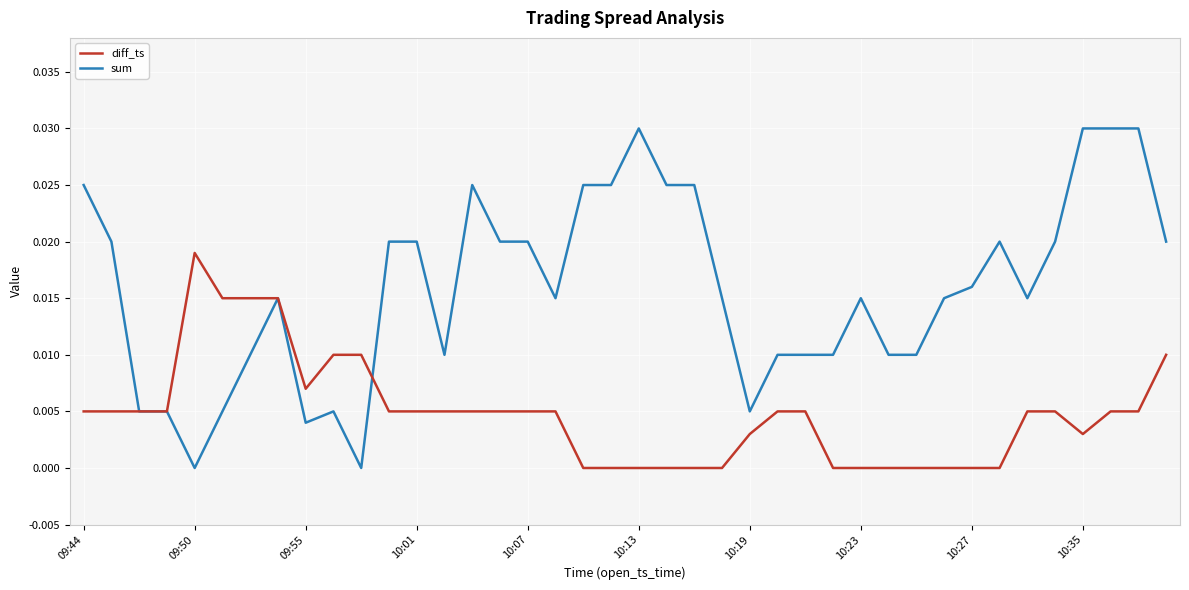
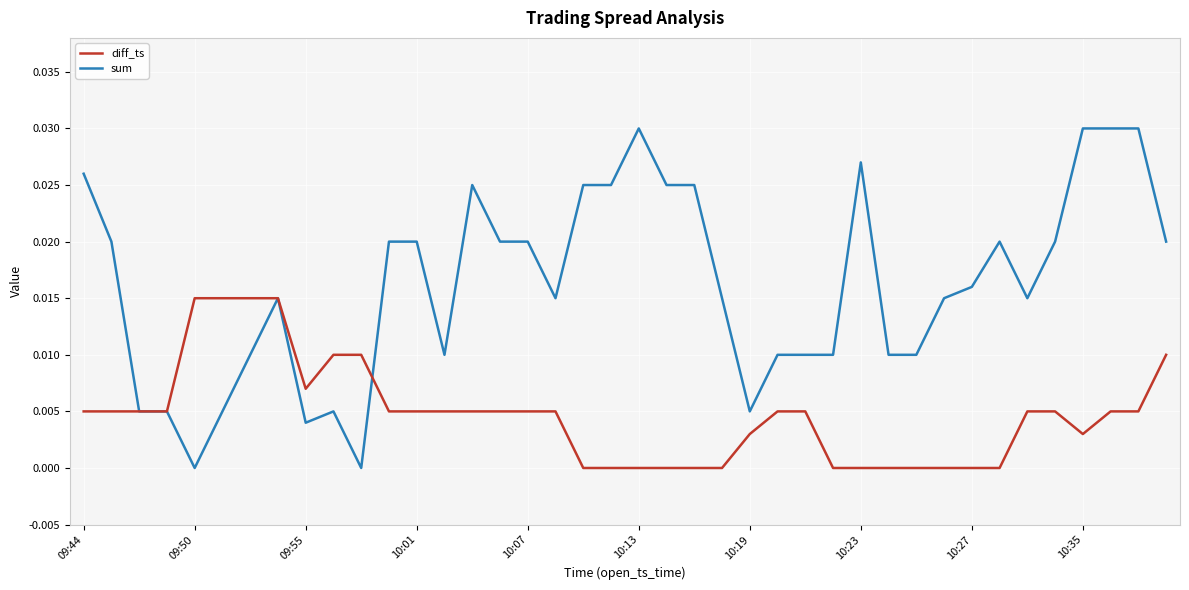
  {
    "diff_ts": {
      "09:44": 0.005,
-     "09:50": 0.019,
+     "09:50": 0.015,
      "09:55": 0.007,
      "10:01": 0.005,
      "10:07": 0.005,
      "10:13": 0.000,
      "10:19": 0.003,
      "10:23": 0.000,
      "10:27": 0.000,
      "10:35": 0.003
    },
    "sum": {
-     "09:44": 0.025,
+     "09:44": 0.026,
      "09:50": 0.000,
      "09:55": 0.004,
      "10:01": 0.020,
      "10:07": 0.020,
      "10:13": 0.030,
      "10:19": 0.005,
-     "10:23": 0.015,
+     "10:23": 0.027,
      "10:27": 0.016,
      "10:35": 0.030
    }
  }
